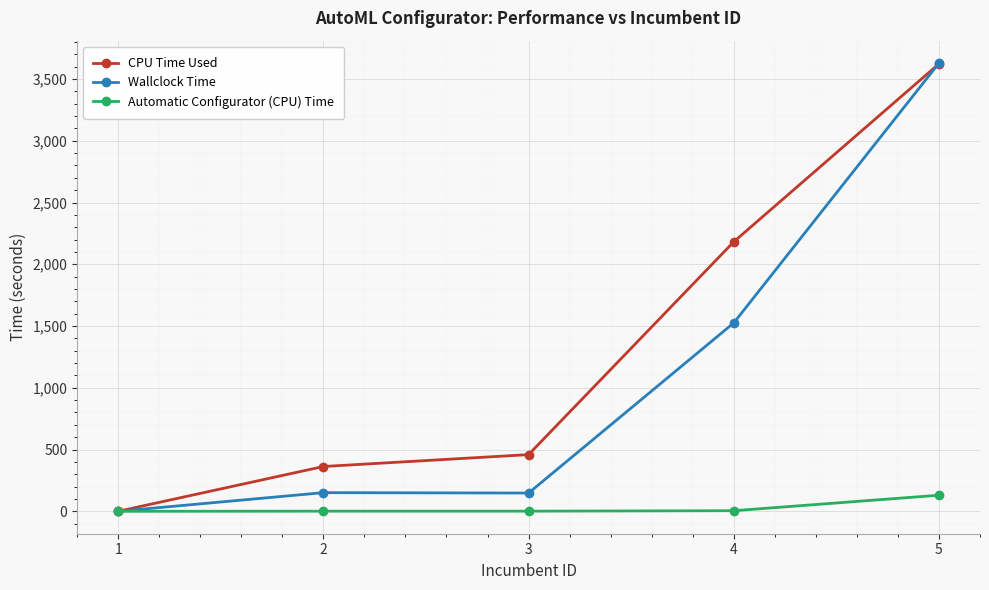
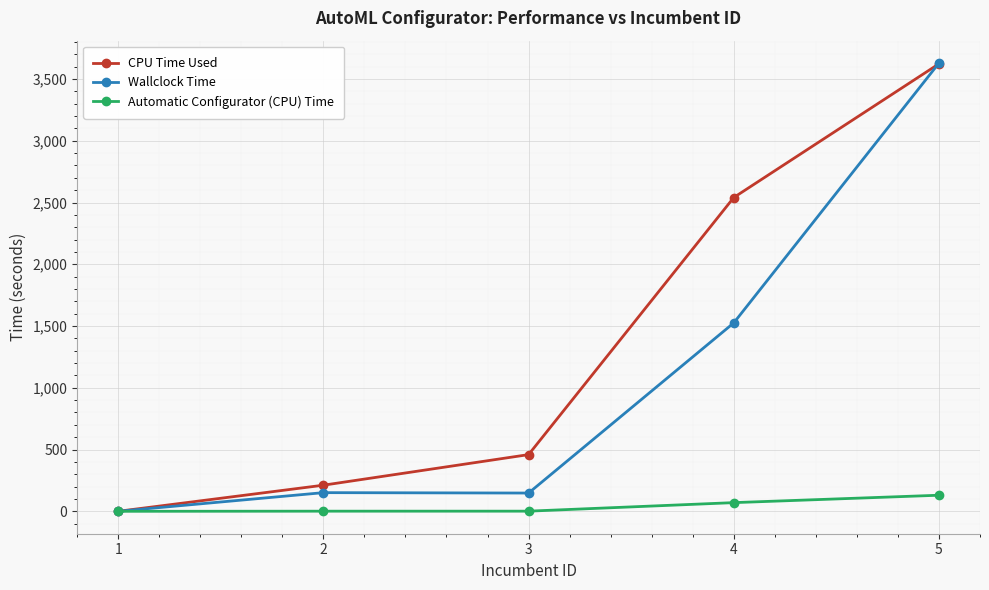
  {
    "CPU Time Used": {
-     "2": "360",
+     "2": "210",
      "3": "460",
-     "4": "2,180"
+     "4": "2,540"
    },
    "Wallclock Time": {
      "2": "150",
      "3": "150",
      "4": "1,530"
    },
    "Automatic Configurator (CPU) Time": {
      "2": "0",
      "3": "0",
-     "4": "0",
+     "4": "70",
      "5": "130"
    }
  }
